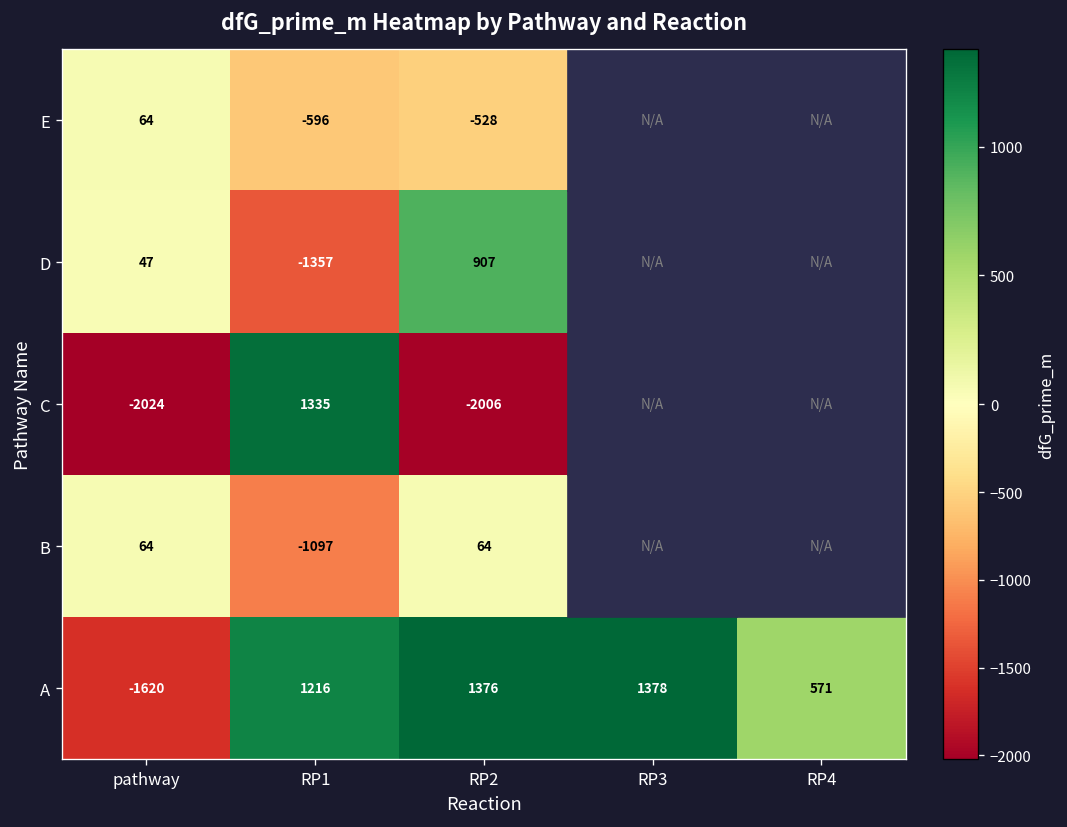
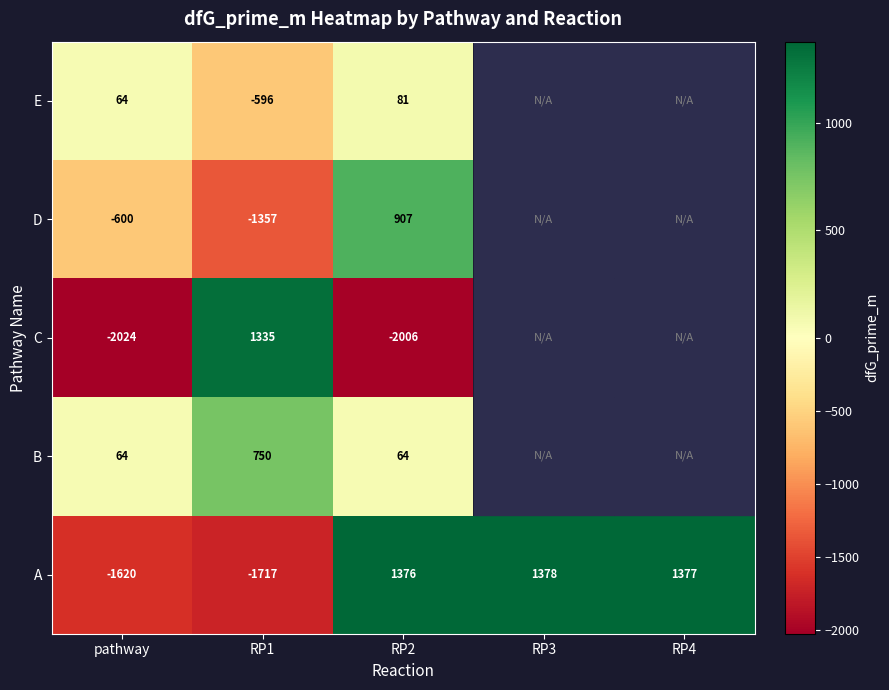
  {
    "E": {
      "pathway": 64,
      "RP1": -596,
-     "RP2": -528
+     "RP2": 81
    },
    "D": {
-     "pathway": 47,
+     "pathway": -600,
      "RP1": -1357,
      "RP2": 907
    },
    "C": {
      "pathway": -2024,
      "RP1": 1335,
      "RP2": -2006
    },
    "B": {
      "pathway": 64,
-     "RP1": -1097,
+     "RP1": 750,
      "RP2": 64
    },
    "A": {
      "pathway": -1620,
-     "RP1": 1216,
+     "RP1": -1717,
      "RP2": 1376,
      "RP3": 1378,
-     "RP4": 571
+     "RP4": 1377
    }
  }
